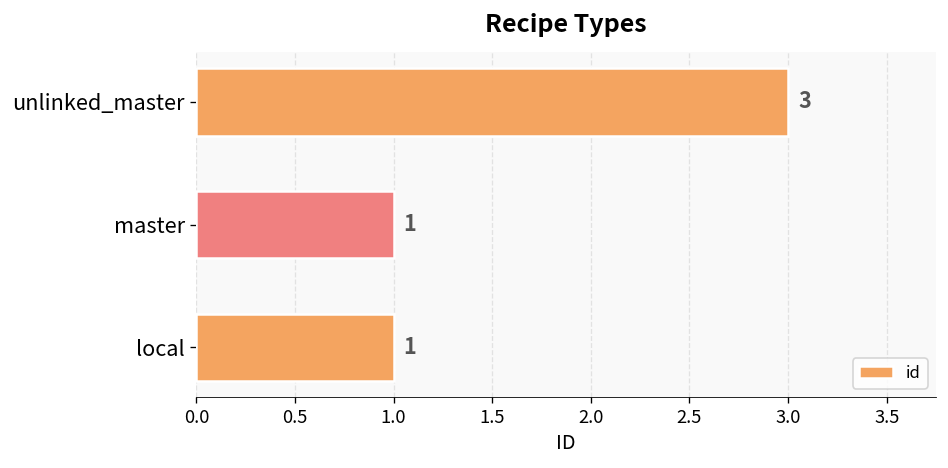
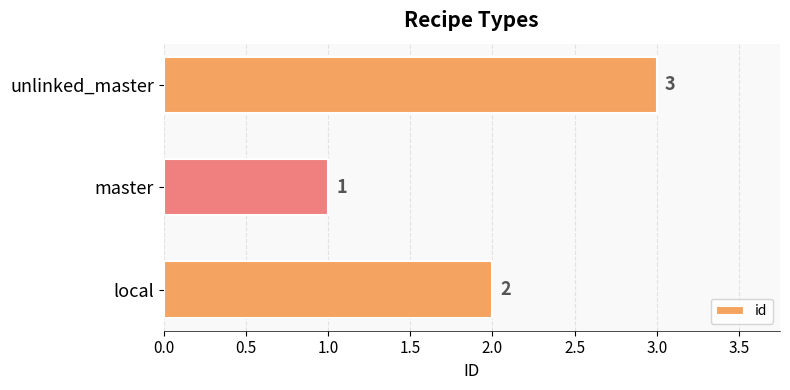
  {
    "unlinked_master": 3,
    "master": 1,
-   "local": 1
+   "local": 2
  }
